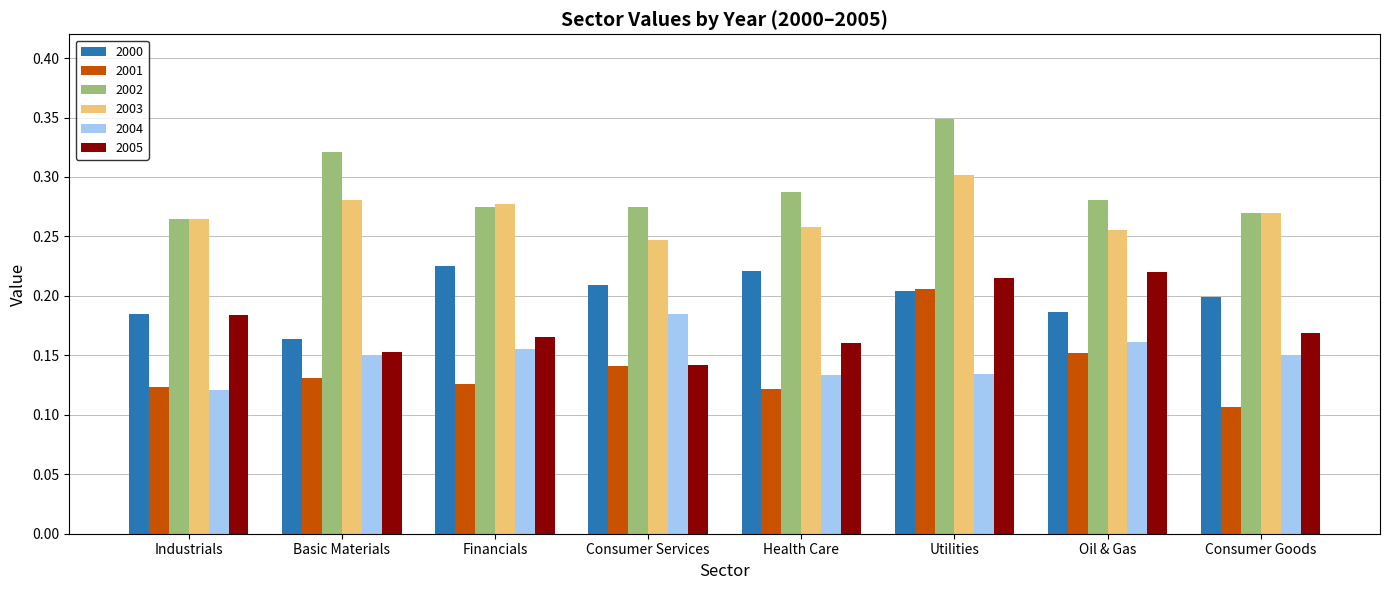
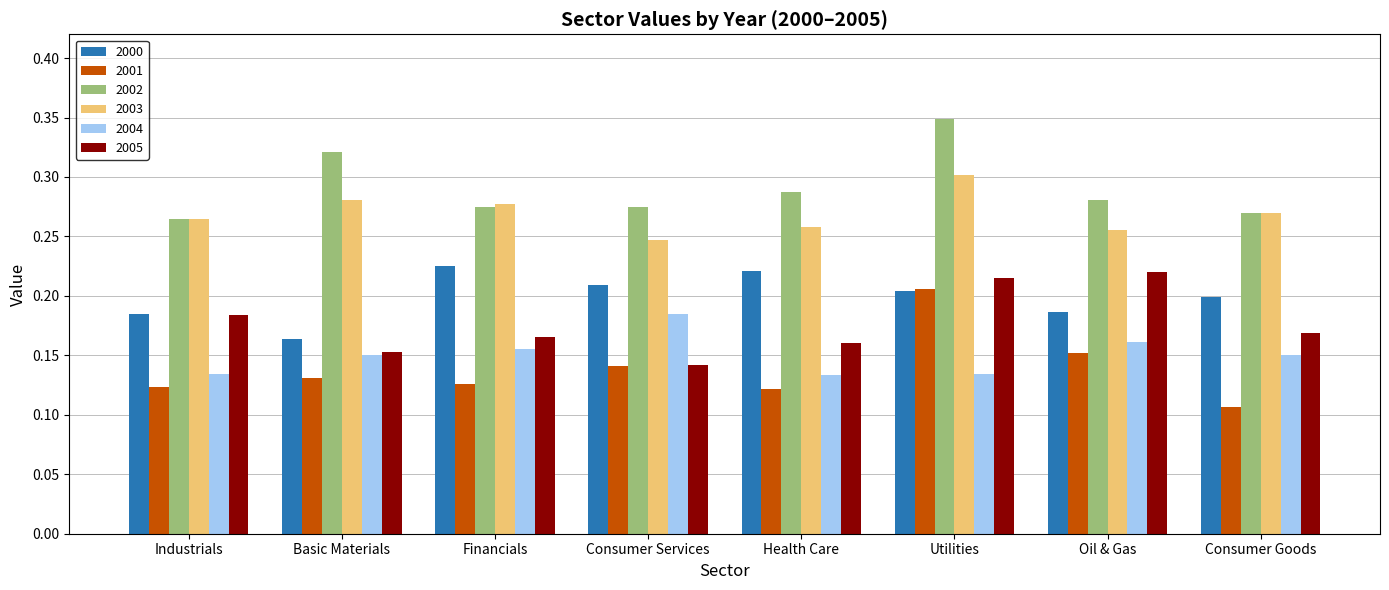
  {
    "2000": {
      "Industrials": 0.185,
      "Basic Materials": 0.164,
      "Financials": 0.225,
      "Consumer Services": 0.209,
      "Health Care": 0.221,
      "Utilities": 0.204,
      "Oil & Gas": 0.187,
      "Consumer Goods": 0.199
    },
    "2001": {
      "Industrials": 0.123,
      "Basic Materials": 0.131,
      "Financials": 0.126,
      "Consumer Services": 0.141,
      "Health Care": 0.121,
      "Utilities": 0.206,
      "Oil & Gas": 0.152,
      "Consumer Goods": 0.107
    },
    "2002": {
      "Industrials": 0.265,
      "Basic Materials": 0.321,
      "Financials": 0.275,
      "Consumer Services": 0.275,
      "Health Care": 0.288,
      "Utilities": 0.349,
      "Oil & Gas": 0.280,
      "Consumer Goods": 0.269
    },
    "2003": {
      "Industrials": 0.264,
      "Basic Materials": 0.281,
      "Financials": 0.277,
      "Consumer Services": 0.247,
      "Health Care": 0.258,
      "Utilities": 0.302,
      "Oil & Gas": 0.256,
      "Consumer Goods": 0.269
    },
    "2004": {
-     "Industrials": 0.121,
+     "Industrials": 0.135,
      "Basic Materials": 0.150,
      "Financials": 0.155,
      "Consumer Services": 0.185,
      "Health Care": 0.134,
      "Utilities": 0.134,
      "Oil & Gas": 0.161,
      "Consumer Goods": 0.151
    },
    "2005": {
      "Industrials": 0.184,
      "Basic Materials": 0.153,
      "Financials": 0.165,
      "Consumer Services": 0.141,
      "Health Care": 0.161,
      "Utilities": 0.215,
      "Oil & Gas": 0.220,
      "Consumer Goods": 0.169
    }
  }
